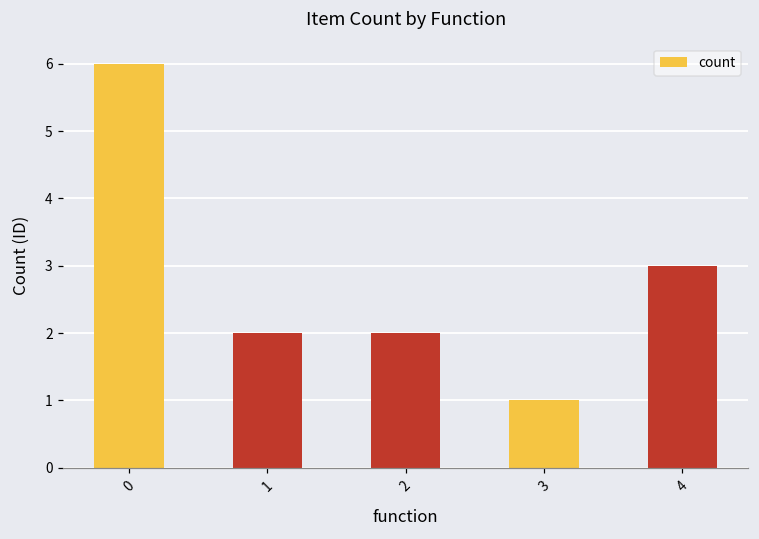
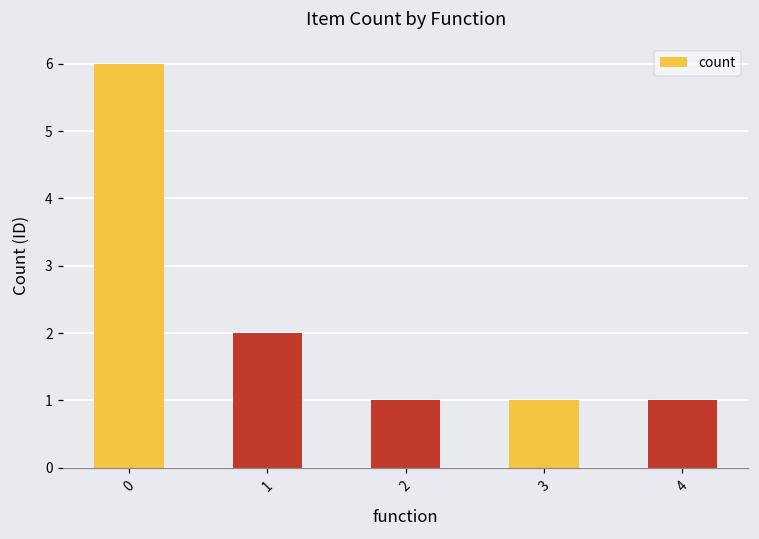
  {
    "0": 6,
    "1": 2,
-   "2": 2,
+   "2": 1,
    "3": 1,
-   "4": 3
+   "4": 1
  }
